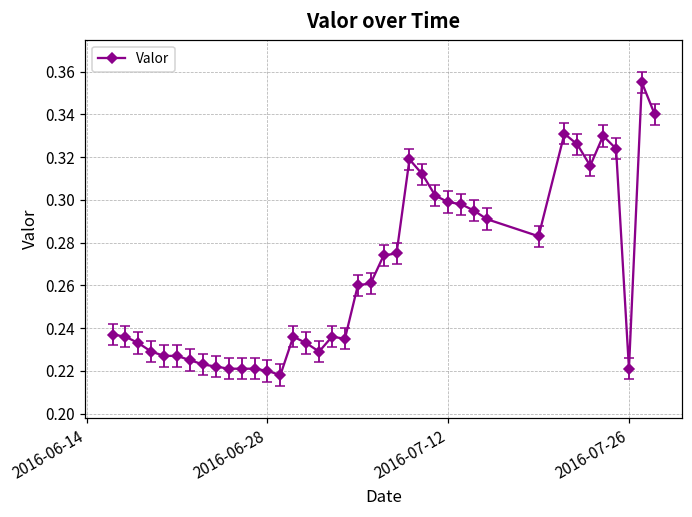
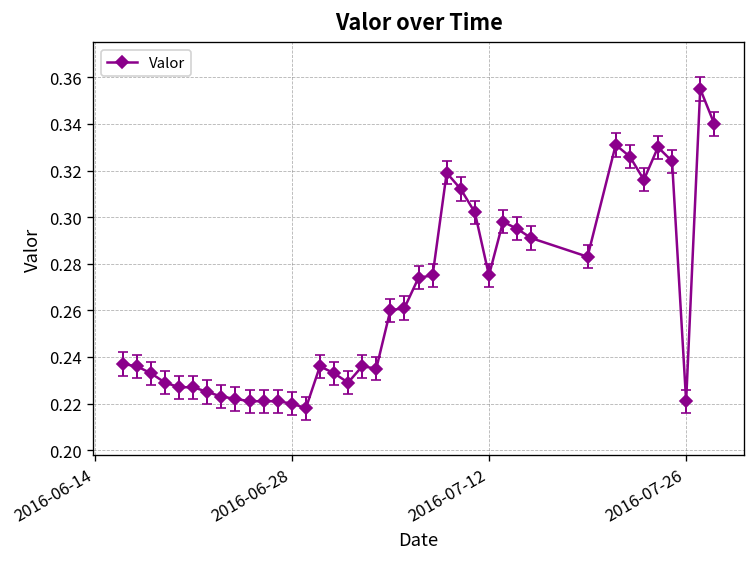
  {
    "Valor": {
      "2016-06-28": 0.220,
-     "2016-07-12": 0.299,
+     "2016-07-12": 0.275,
      "2016-07-26": 0.221
    }
  }
